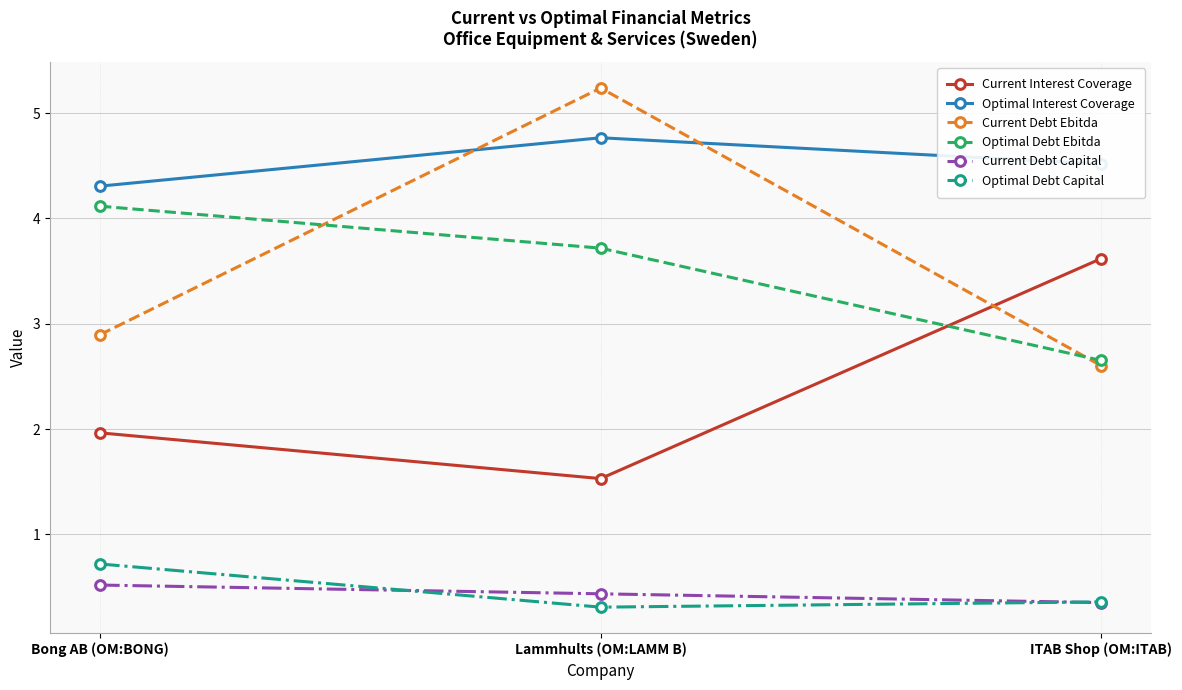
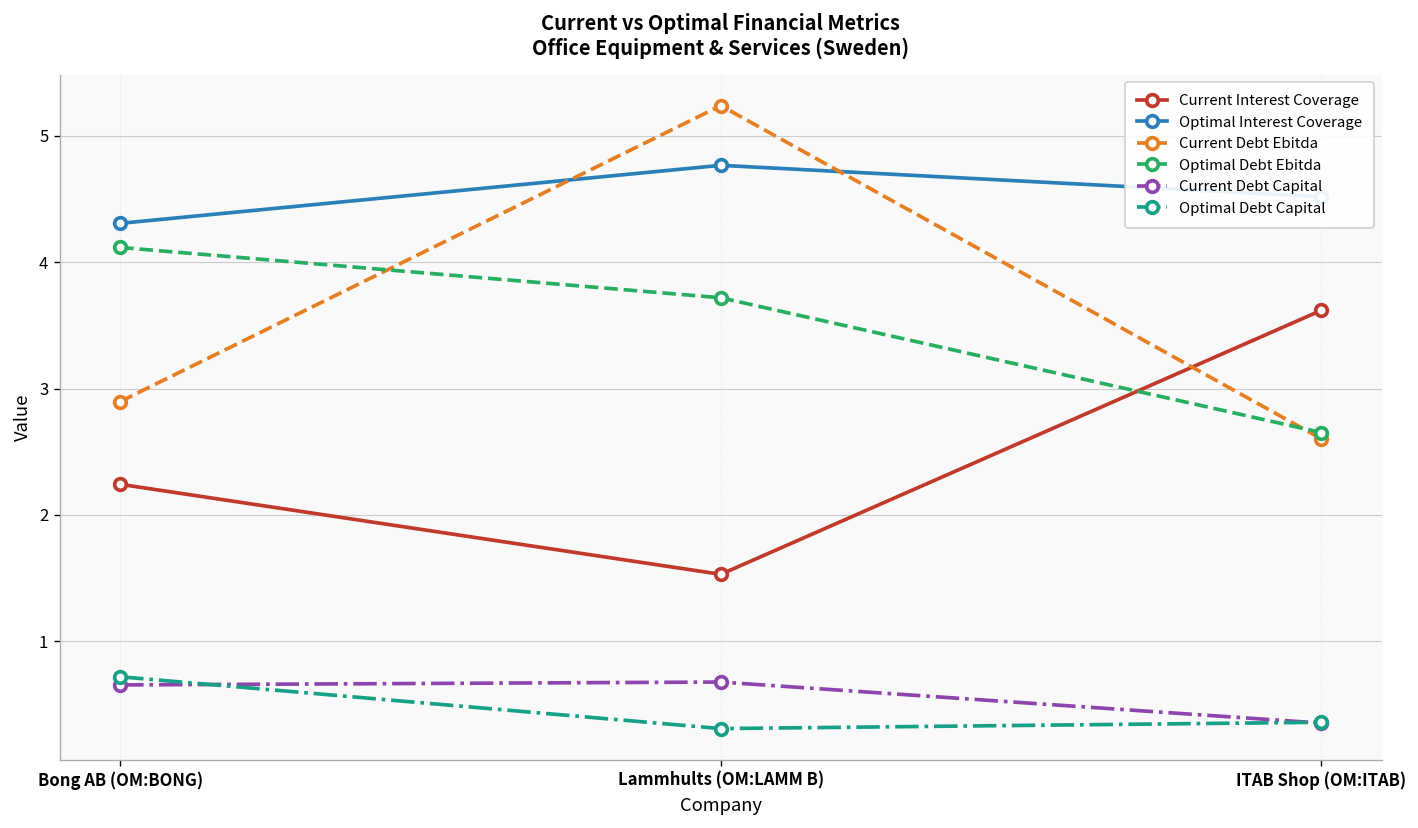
  {
    "Current Interest Coverage": {
-     "Bong AB (OM:BONG)": 1.96,
+     "Bong AB (OM:BONG)": 2.24,
      "Lammhults (OM:LAMM B)": 1.53,
      "ITAB Shop (OM:ITAB)": 3.62
    },
    "Optimal Interest Coverage": {
      "Bong AB (OM:BONG)": 4.31,
      "Lammhults (OM:LAMM B)": 4.77
    },
    "Current Debt Ebitda": {
      "Bong AB (OM:BONG)": 2.90,
      "Lammhults (OM:LAMM B)": 5.24,
      "ITAB Shop (OM:ITAB)": 2.60
    },
    "Current Debt Capital": {
-     "Bong AB (OM:BONG)": 0.52,
-     "Lammhults (OM:LAMM B)": 0.44
+     "Bong AB (OM:BONG)": 0.66,
+     "Lammhults (OM:LAMM B)": 0.68
    }
  }
